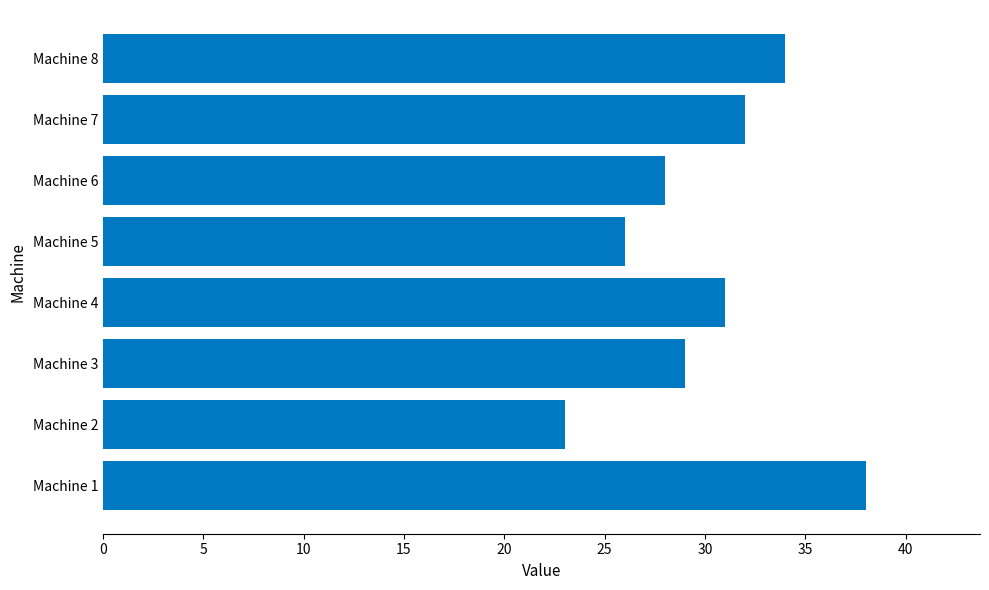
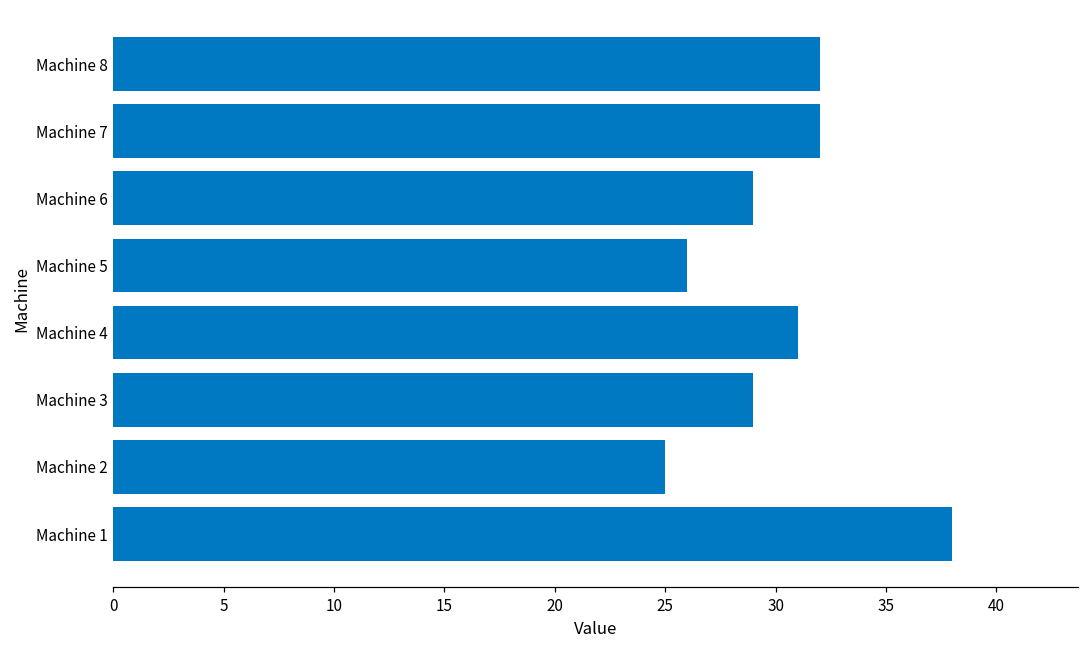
  {
-   "Machine 8": 34,
+   "Machine 8": 32,
    "Machine 7": 32,
-   "Machine 6": 28,
+   "Machine 6": 29,
    "Machine 5": 26,
    "Machine 4": 31,
    "Machine 3": 29,
-   "Machine 2": 23,
+   "Machine 2": 25,
    "Machine 1": 38
  }
